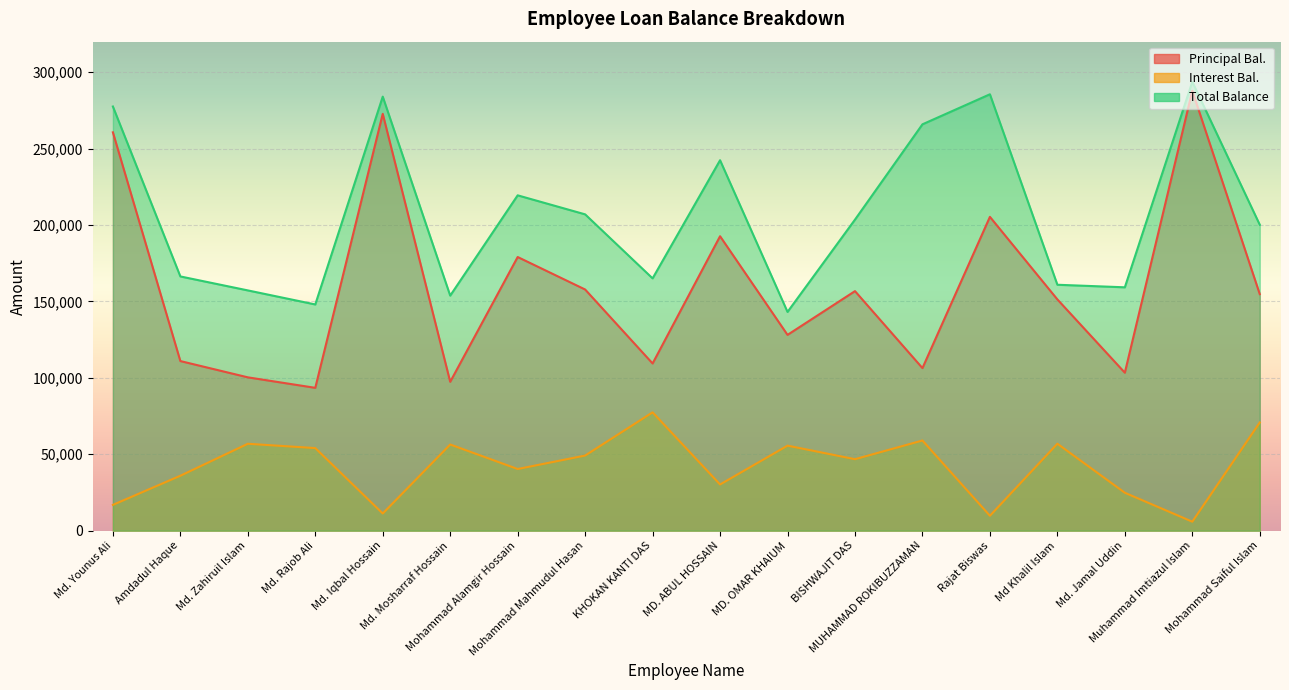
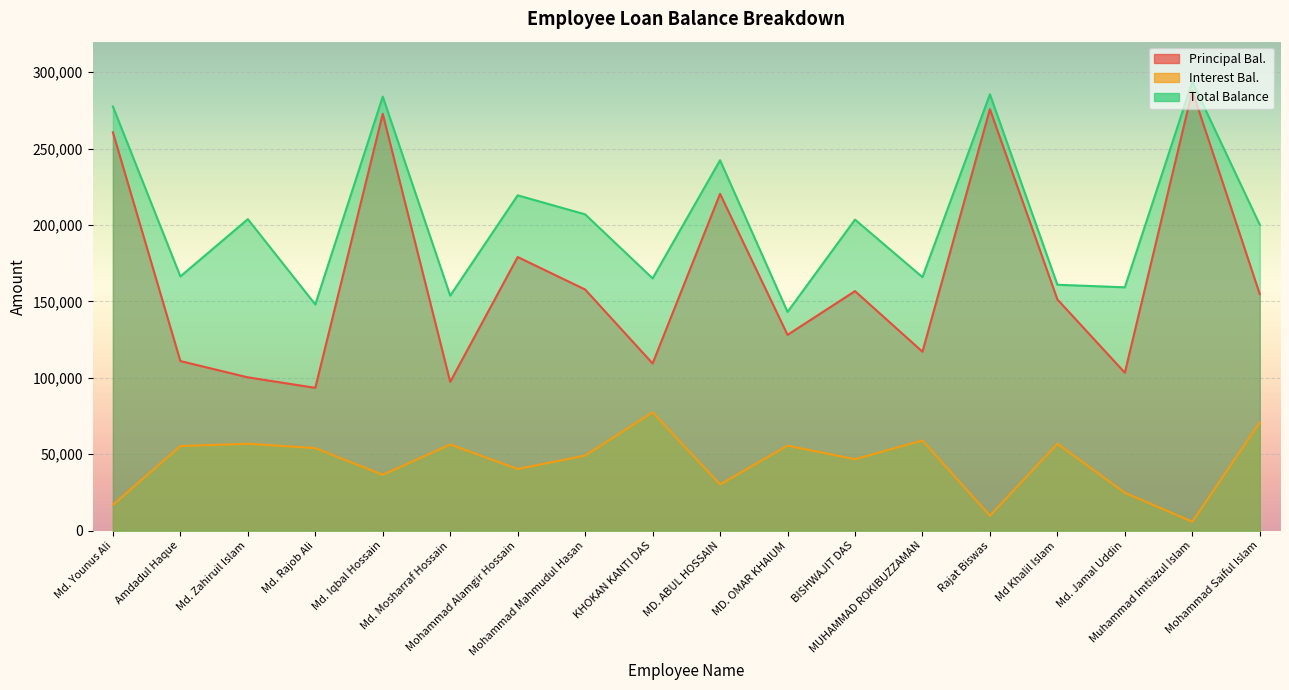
  {
    "Principal Bal.": {
      "Md. Younus Ali": "261,000",
      "Amdadul Haque": "111,000",
      "Md. Zahiruil Islam": "100,000",
      "Md. Rajob Ali": "93,000",
      "Md. Iqbal Hossain": "273,000",
      "Md. Mosharraf Hossain": "97,000",
      "Mohammad Alamgir Hossain": "179,000",
      "Mohammad Mahmudul Hasan": "158,000",
      "KHOKAN KANTI DAS": "109,000",
-     "MD. ABUL HOSSAIN": "193,000",
+     "MD. ABUL HOSSAIN": "220,000",
      "MD. OMAR KHAIUM": "128,000",
      "BISHWAJIT DAS": "157,000",
-     "MUHAMMAD ROKIBUZZAMAN": "106,000",
-     "Rajat Biswas": "205,000",
+     "MUHAMMAD ROKIBUZZAMAN": "117,000",
+     "Rajat Biswas": "276,000",
      "Md Khalil Islam": "151,000",
      "Md. Jamal Uddin": "103,000",
      "Mohammad Saiful Islam": "155,000"
    },
    "Interest Bal.": {
      "Md. Younus Ali": "17,000",
-     "Amdadul Haque": "36,000",
+     "Amdadul Haque": "55,000",
      "Md. Zahiruil Islam": "57,000",
      "Md. Rajob Ali": "54,000",
-     "Md. Iqbal Hossain": "11,000",
+     "Md. Iqbal Hossain": "37,000",
      "Md. Mosharraf Hossain": "56,000",
      "Mohammad Alamgir Hossain": "40,000",
      "Mohammad Mahmudul Hasan": "49,000",
      "KHOKAN KANTI DAS": "77,000",
      "MD. ABUL HOSSAIN": "30,000",
      "MD. OMAR KHAIUM": "56,000",
      "BISHWAJIT DAS": "47,000",
      "MUHAMMAD ROKIBUZZAMAN": "59,000",
      "Rajat Biswas": "10,000",
      "Md Khalil Islam": "57,000",
      "Md. Jamal Uddin": "25,000",
      "Muhammad Imtiazul Islam": "6,000",
      "Mohammad Saiful Islam": "71,000"
    },
    "Total Balance": {
      "Md. Younus Ali": "278,000",
      "Amdadul Haque": "166,000",
-     "Md. Zahiruil Islam": "157,000",
+     "Md. Zahiruil Islam": "204,000",
      "Md. Rajob Ali": "148,000",
      "Md. Iqbal Hossain": "284,000",
      "Md. Mosharraf Hossain": "154,000",
      "Mohammad Alamgir Hossain": "219,000",
      "Mohammad Mahmudul Hasan": "207,000",
      "KHOKAN KANTI DAS": "165,000",
      "MD. ABUL HOSSAIN": "242,000",
      "MD. OMAR KHAIUM": "143,000",
      "BISHWAJIT DAS": "204,000",
-     "MUHAMMAD ROKIBUZZAMAN": "266,000",
+     "MUHAMMAD ROKIBUZZAMAN": "166,000",
      "Rajat Biswas": "286,000",
      "Md Khalil Islam": "161,000",
      "Md. Jamal Uddin": "159,000",
      "Mohammad Saiful Islam": "200,000"
    }
  }
